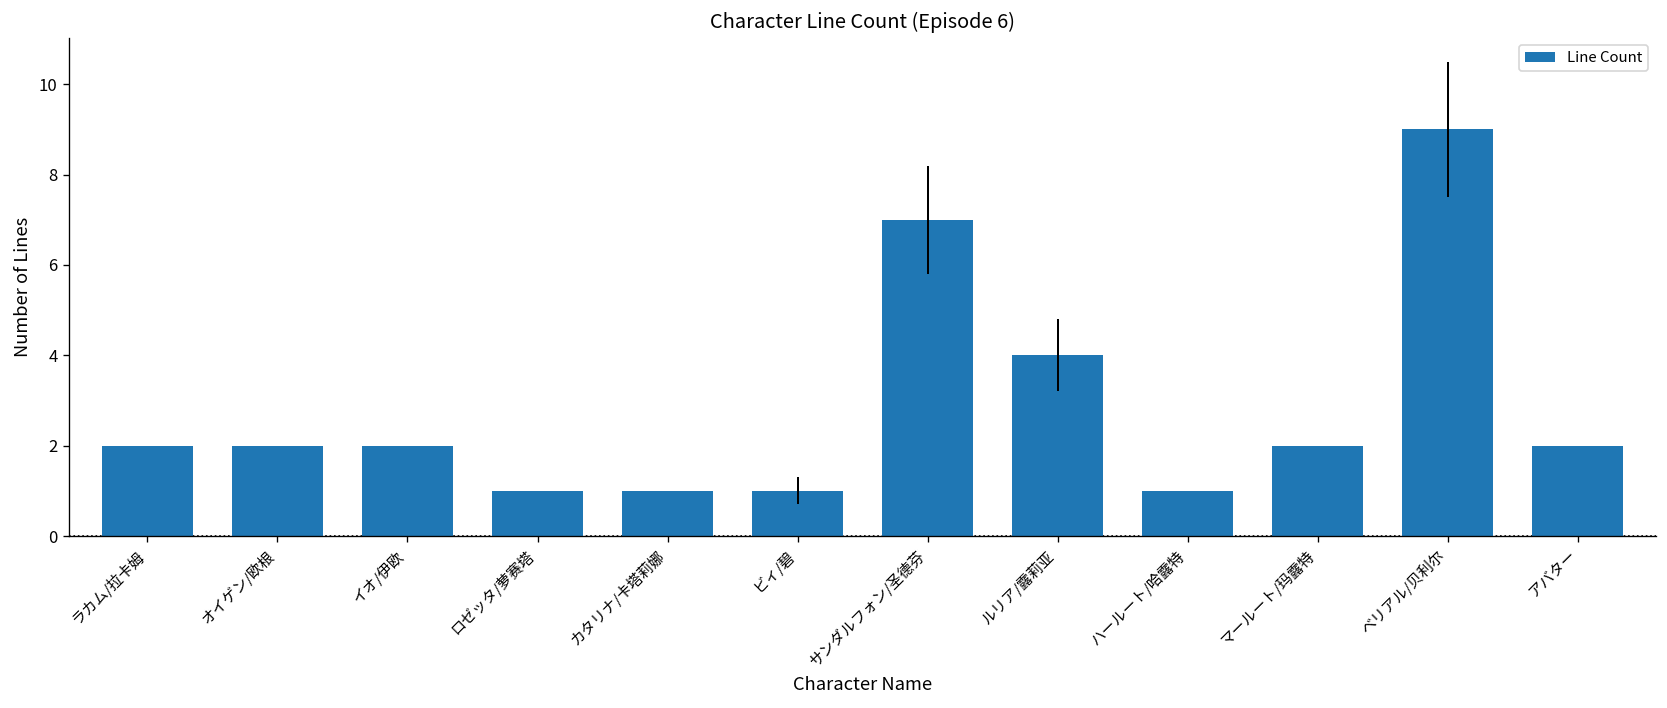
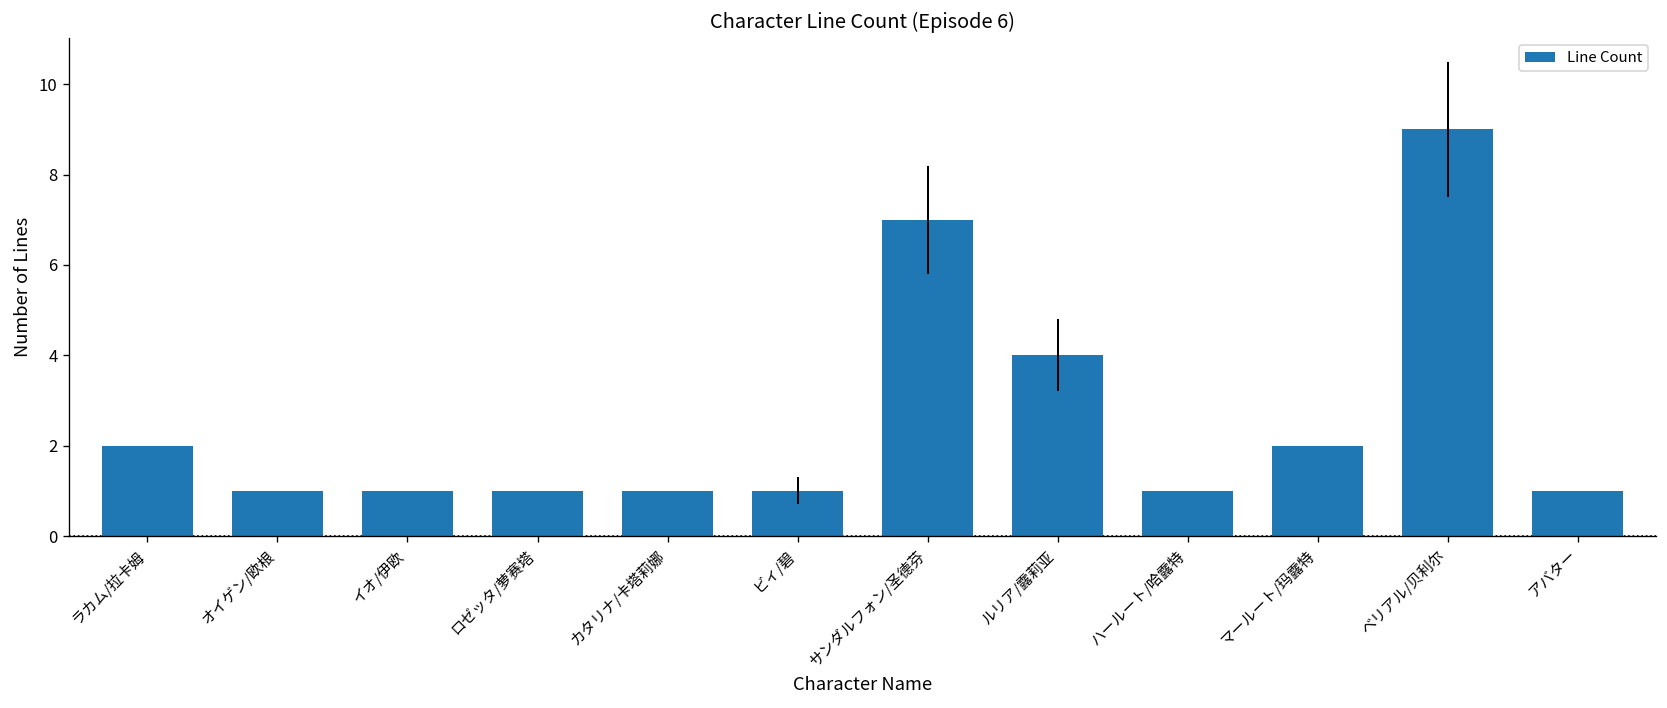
  {
    "ラカム/拉卡姆": 2,
-   "オイゲン/欧根": 2,
-   "イオ/伊欧": 2,
+   "オイゲン/欧根": 1,
+   "イオ/伊欧": 1,
    "ロゼッタ/萝赛塔": 1,
    "カタリナ/卡塔莉娜": 1,
    "ビィ/碧": 1,
    "サンダルフォン/圣德芬": 7,
    "ルリア/露莉亚": 4,
    "ハールート/哈露特": 1,
    "マールート/玛露特": 2,
    "ベリアル/贝利尔": 9,
-   "アバター": 2
+   "アバター": 1
  }
